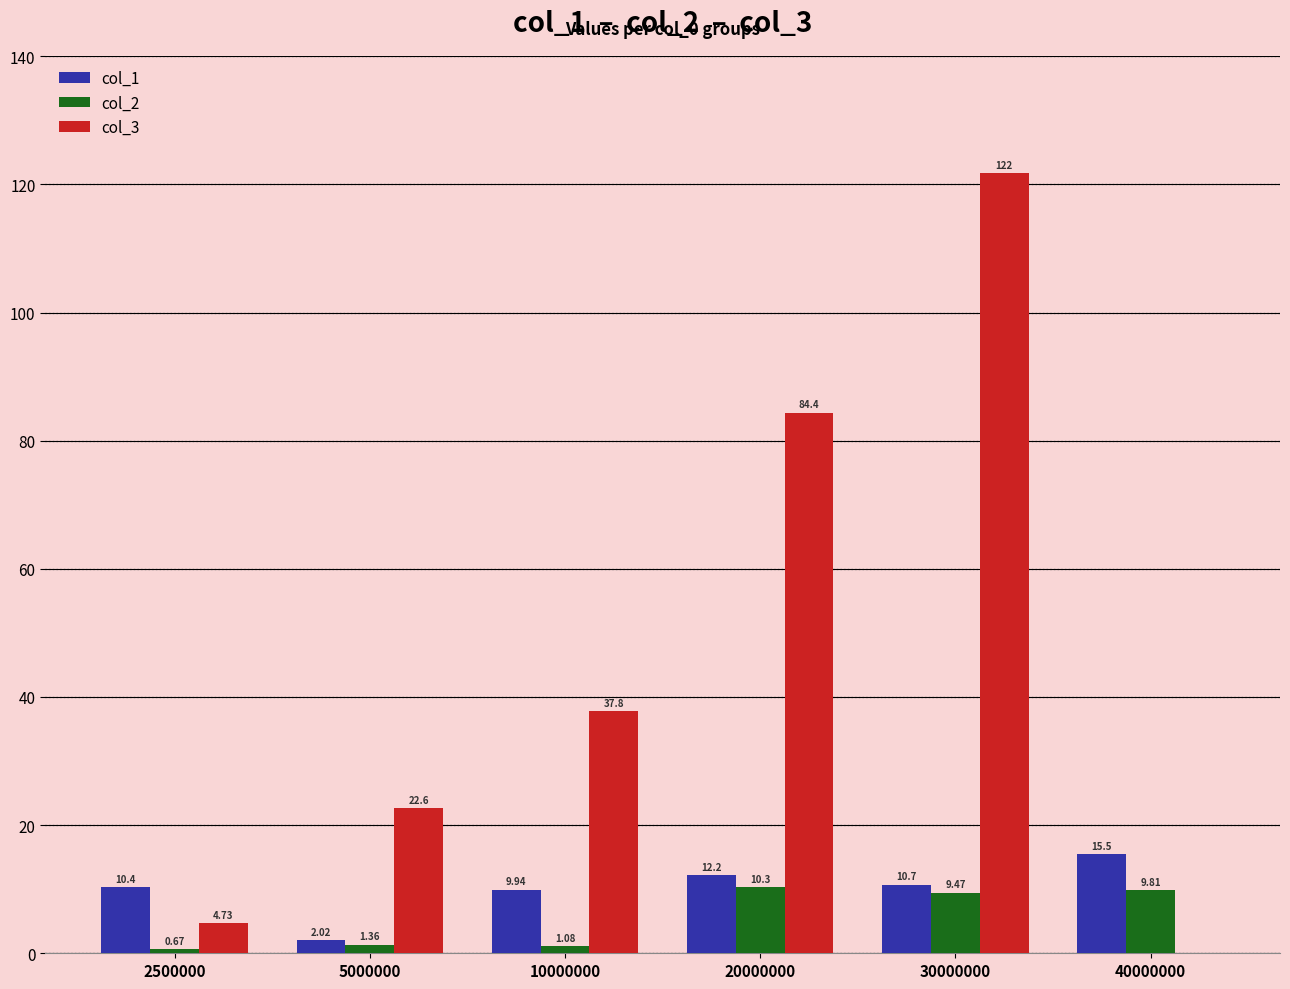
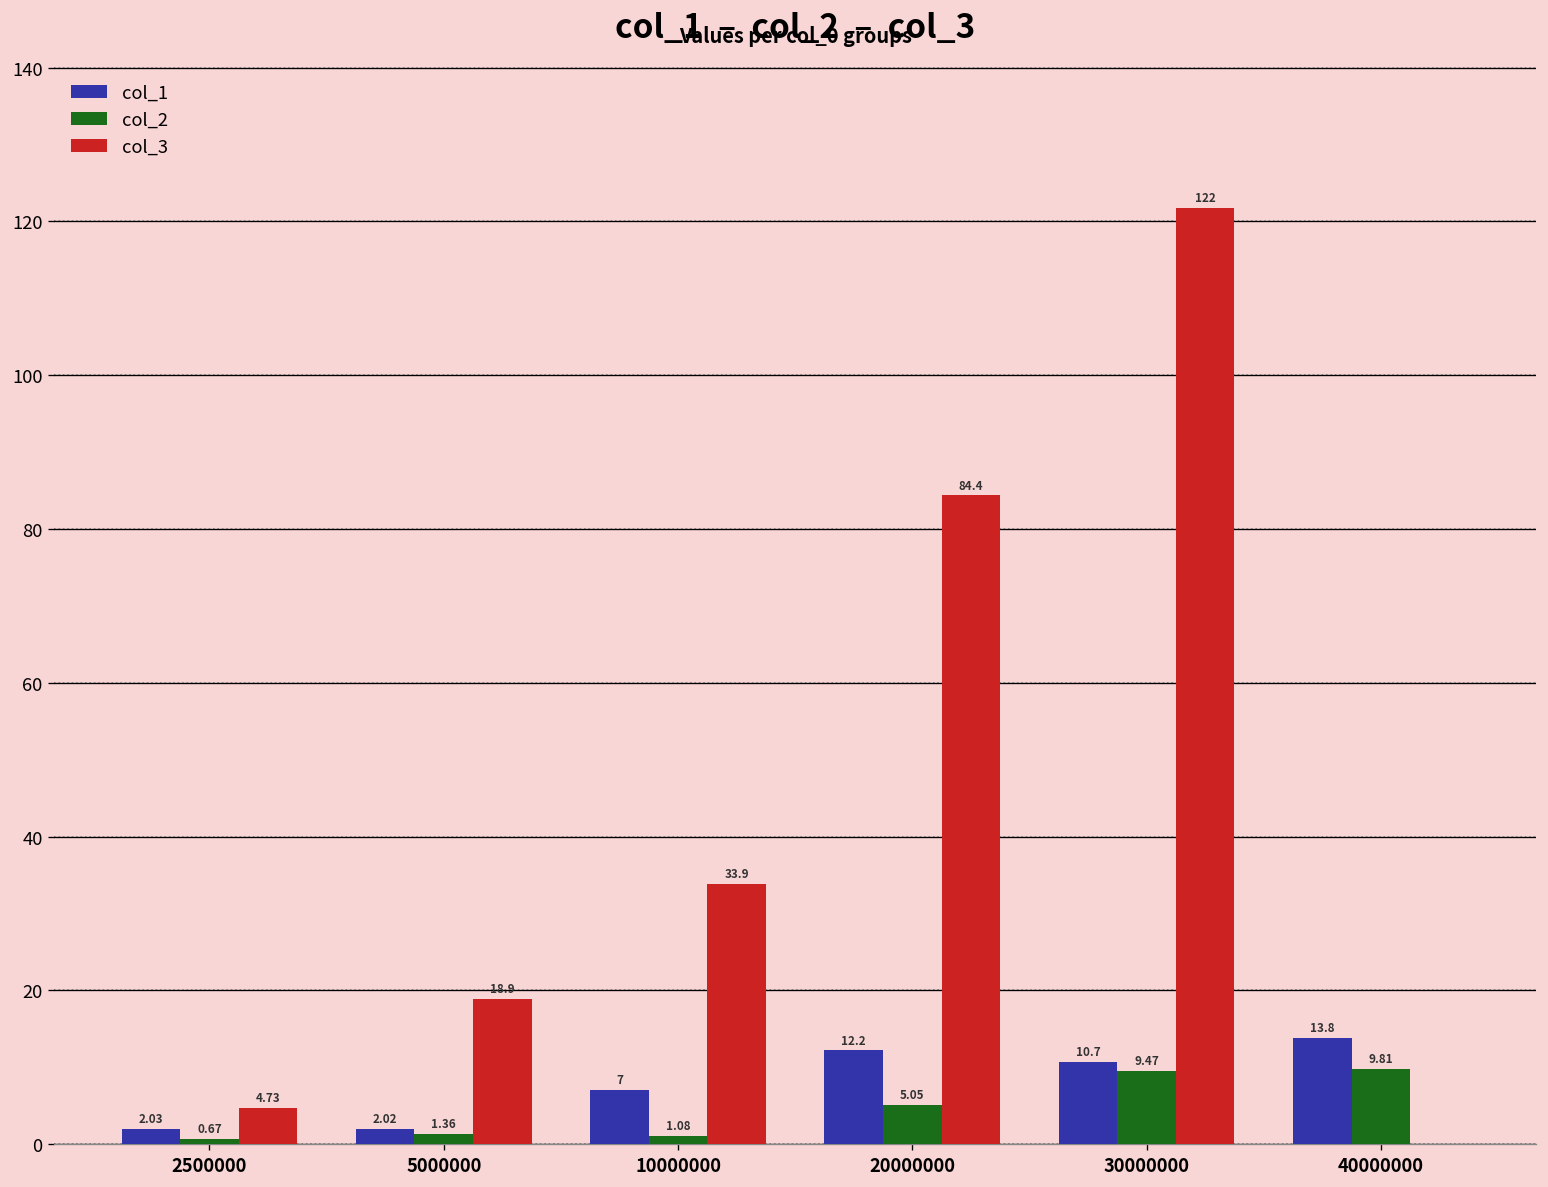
  {
    "col_1": {
-     "2500000": 10.4,
+     "2500000": 2.03,
      "5000000": 2.02,
-     "10000000": 9.94,
+     "10000000": 7,
      "20000000": 12.2,
      "30000000": 10.7,
-     "40000000": 15.5
+     "40000000": 13.8
    },
    "col_2": {
      "2500000": 0.67,
      "5000000": 1.36,
      "10000000": 1.08,
-     "20000000": 10.3,
+     "20000000": 5.05,
      "30000000": 9.47,
      "40000000": 9.81
    },
    "col_3": {
      "2500000": 4.73,
-     "5000000": 22.6,
-     "10000000": 37.8,
+     "5000000": 18.9,
+     "10000000": 33.9,
      "20000000": 84.4,
      "30000000": 122
    }
  }
